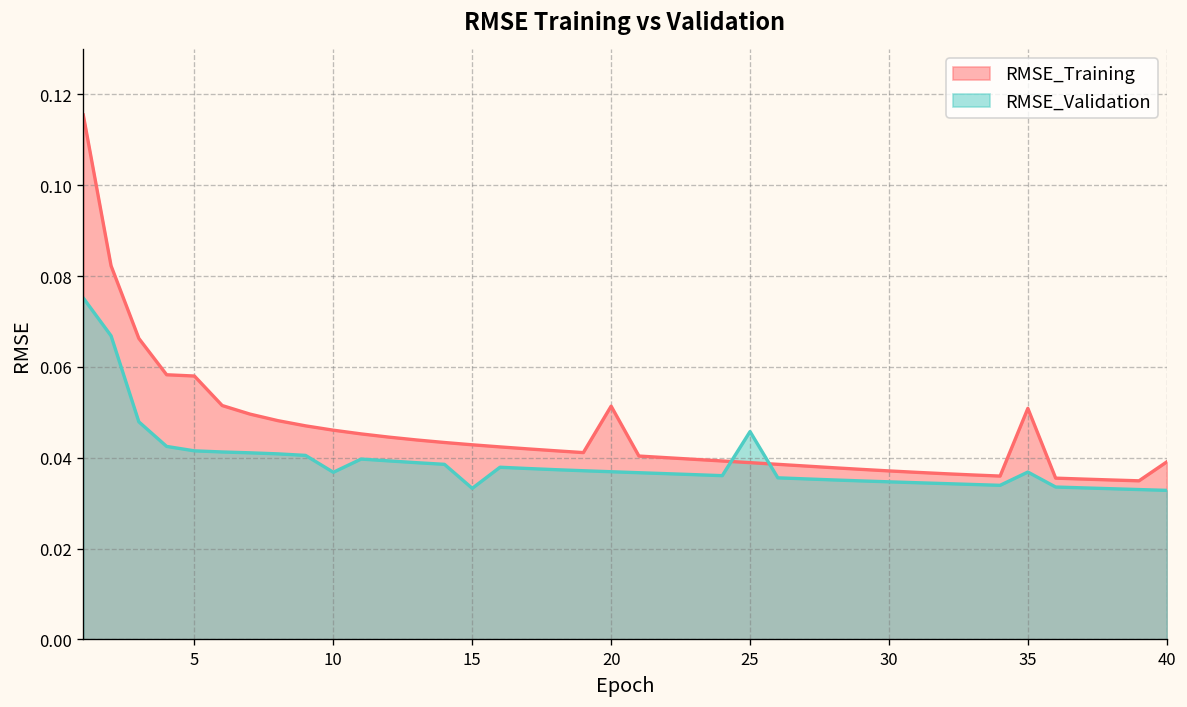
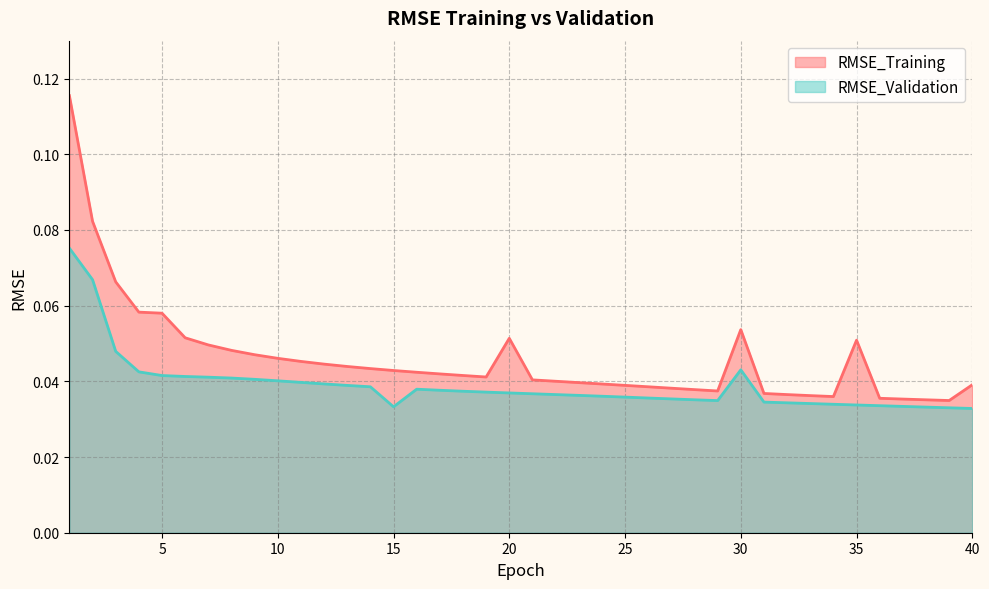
  {
    "RMSE_Training": {
      "5": 0.058,
      "10": 0.046,
      "15": 0.043,
      "20": 0.051,
      "25": 0.039,
-     "30": 0.037,
+     "30": 0.054,
      "35": 0.051,
      "40": 0.039
    },
    "RMSE_Validation": {
      "5": 0.042,
-     "10": 0.037,
+     "10": 0.040,
      "15": 0.033,
      "20": 0.037,
-     "25": 0.046,
-     "30": 0.035,
-     "35": 0.037,
+     "25": 0.036,
+     "30": 0.043,
+     "35": 0.034,
      "40": 0.033
    }
  }
